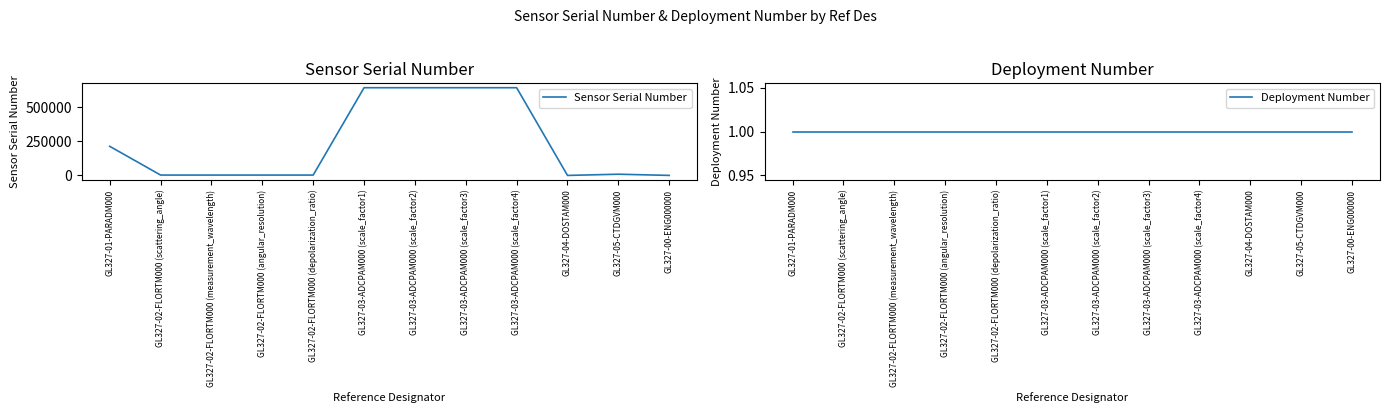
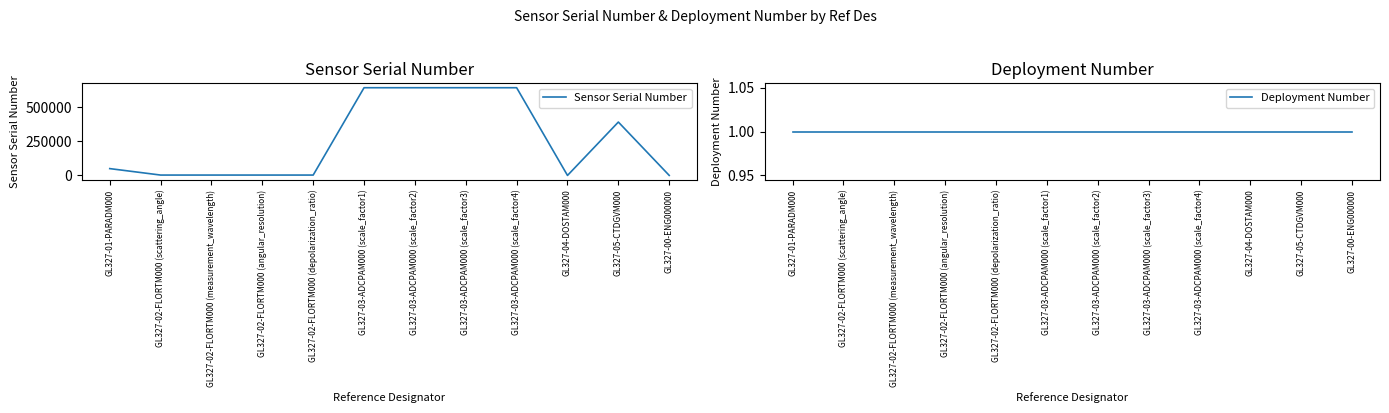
  {
    "Sensor Serial Number": {
-     "GL327-01-PARADM000": 210000,
+     "GL327-01-PARADM000": 50000,
      "GL327-02-FLORTM000 (scattering_angle)": 0,
      "GL327-02-FLORTM000 (measurement_wavelength)": 0,
      "GL327-02-FLORTM000 (angular_resolution)": 0,
      "GL327-02-FLORTM000 (depolarization_ratio)": 0,
      "GL327-03-ADCPAM000 (scale_factor1)": 640000,
      "GL327-03-ADCPAM000 (scale_factor2)": 640000,
      "GL327-03-ADCPAM000 (scale_factor3)": 640000,
      "GL327-03-ADCPAM000 (scale_factor4)": 640000,
      "GL327-04-DOSTAM000": 0,
-     "GL327-05-CTDGVM000": 10000,
+     "GL327-05-CTDGVM000": 390000,
      "GL327-00-ENG000000": 0
    },
    "Deployment Number": {
      "GL327-01-PARADM000": 1.00,
      "GL327-02-FLORTM000 (scattering_angle)": 1.00,
      "GL327-02-FLORTM000 (measurement_wavelength)": 1.00,
      "GL327-02-FLORTM000 (angular_resolution)": 1.00,
      "GL327-02-FLORTM000 (depolarization_ratio)": 1.00,
      "GL327-03-ADCPAM000 (scale_factor1)": 1.00,
      "GL327-03-ADCPAM000 (scale_factor2)": 1.00,
      "GL327-03-ADCPAM000 (scale_factor3)": 1.00,
      "GL327-03-ADCPAM000 (scale_factor4)": 1.00,
      "GL327-04-DOSTAM000": 1.00,
      "GL327-05-CTDGVM000": 1.00,
      "GL327-00-ENG000000": 1.00
    }
  }
